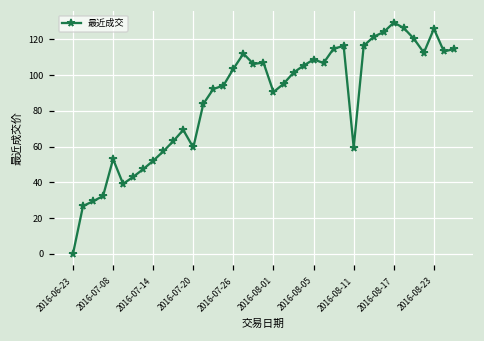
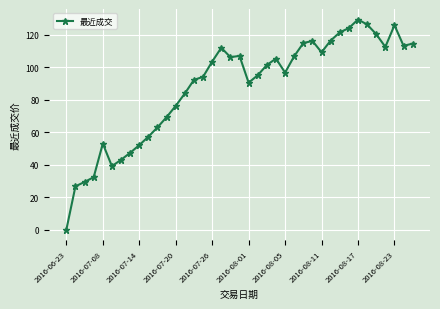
  {
    "2016-06-23": 0,
    "2016-07-08": 53,
    "2016-07-14": 52,
-   "2016-07-20": 59,
+   "2016-07-20": 76,
    "2016-07-26": 103,
    "2016-08-01": 90,
-   "2016-08-05": 109,
-   "2016-08-11": 59,
+   "2016-08-05": 97,
+   "2016-08-11": 109,
    "2016-08-17": 129,
    "2016-08-23": 126
  }
